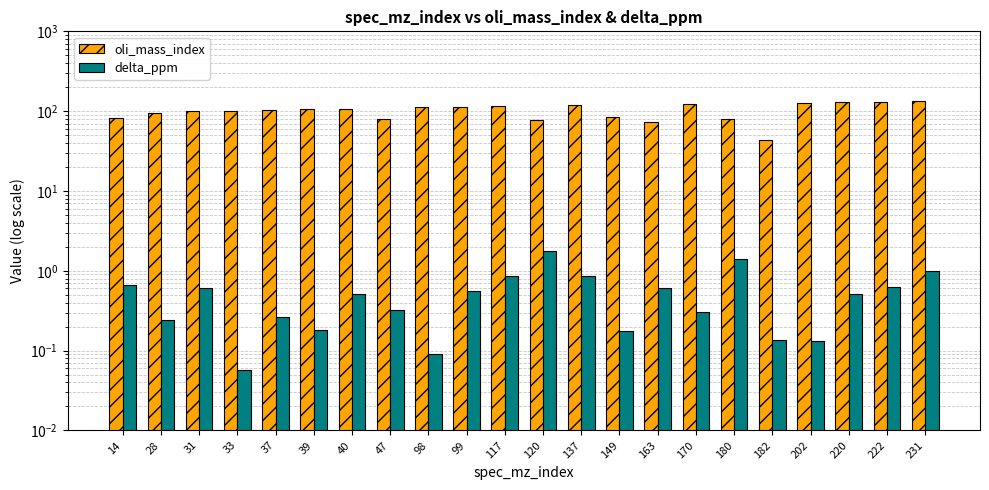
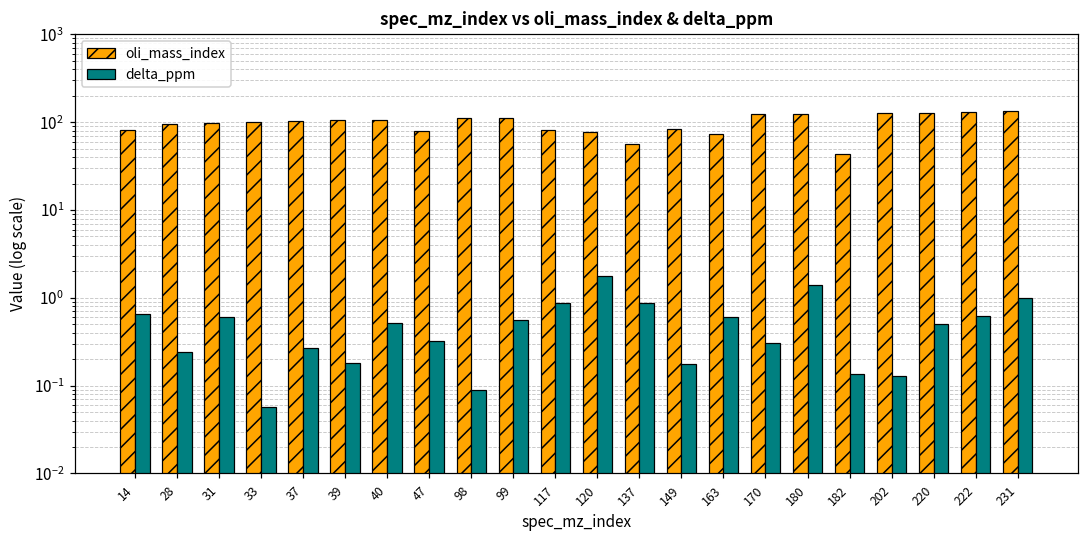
  {
    "oli_mass_index": {
      "14": 80,
      "28": 100,
      "31": 100,
      "33": 100,
      "37": 100,
      "39": 110,
      "40": 110,
      "47": 80,
      "98": 110,
      "99": 110,
-     "117": 120,
+     "117": 80,
      "120": 80,
-     "137": 120,
+     "137": 60,
      "149": 80,
      "163": 70,
      "170": 120,
-     "180": 80,
+     "180": 120,
      "182": 40,
      "202": 130,
      "220": 130,
      "222": 130,
      "231": 130
    },
    "delta_ppm": {
      "14": 0.7,
      "28": 0.24,
      "31": 0.6,
      "33": 0.06,
      "37": 0.26,
      "39": 0.18,
      "40": 0.5,
      "47": 0.32,
      "98": 0.09,
      "99": 0.6,
      "117": 0.9,
      "120": 1.8,
      "137": 0.9,
      "149": 0.18,
      "163": 0.6,
      "170": 0.31,
      "180": 1.4,
      "182": 0.13,
      "202": 0.13,
      "220": 0.5,
      "222": 0.6,
      "231": 1
    }
  }
